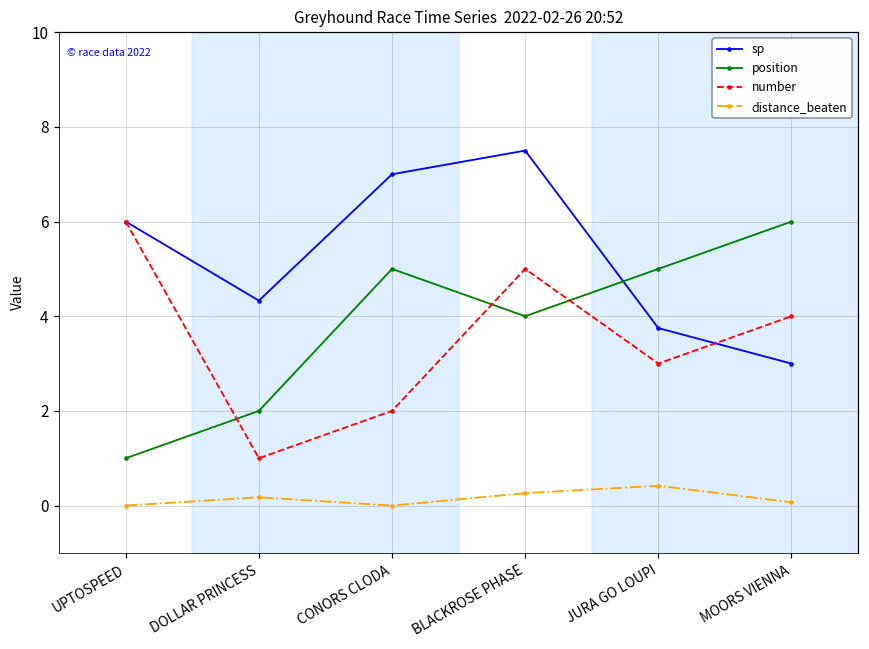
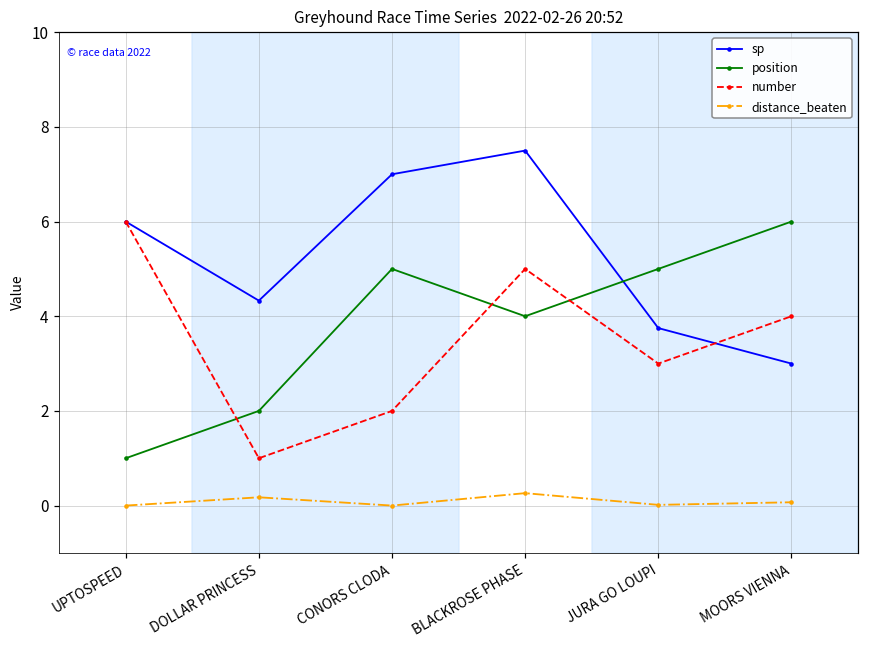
  {
    "sp": {
      "DOLLAR PRINCESS": 4.3,
      "CONORS CLODA": 7.0,
      "BLACKROSE PHASE": 7.5,
      "JURA GO LOUPI": 3.8,
      "MOORS VIENNA": 3.0
    },
    "position": {
      "UPTOSPEED": 1.0,
      "DOLLAR PRINCESS": 2.0,
      "CONORS CLODA": 5.0,
      "BLACKROSE PHASE": 4.0,
      "JURA GO LOUPI": 5.0,
      "MOORS VIENNA": 6.0
    },
    "number": {
      "DOLLAR PRINCESS": 1.0,
      "CONORS CLODA": 2.0,
      "BLACKROSE PHASE": 5.0,
      "JURA GO LOUPI": 3.0,
      "MOORS VIENNA": 4.0
    },
    "distance_beaten": {
      "UPTOSPEED": 0.0,
      "DOLLAR PRINCESS": 0.2,
      "CONORS CLODA": 0.0,
      "BLACKROSE PHASE": 0.3,
-     "JURA GO LOUPI": 0.4,
+     "JURA GO LOUPI": 0.0,
      "MOORS VIENNA": 0.1
    }
  }
